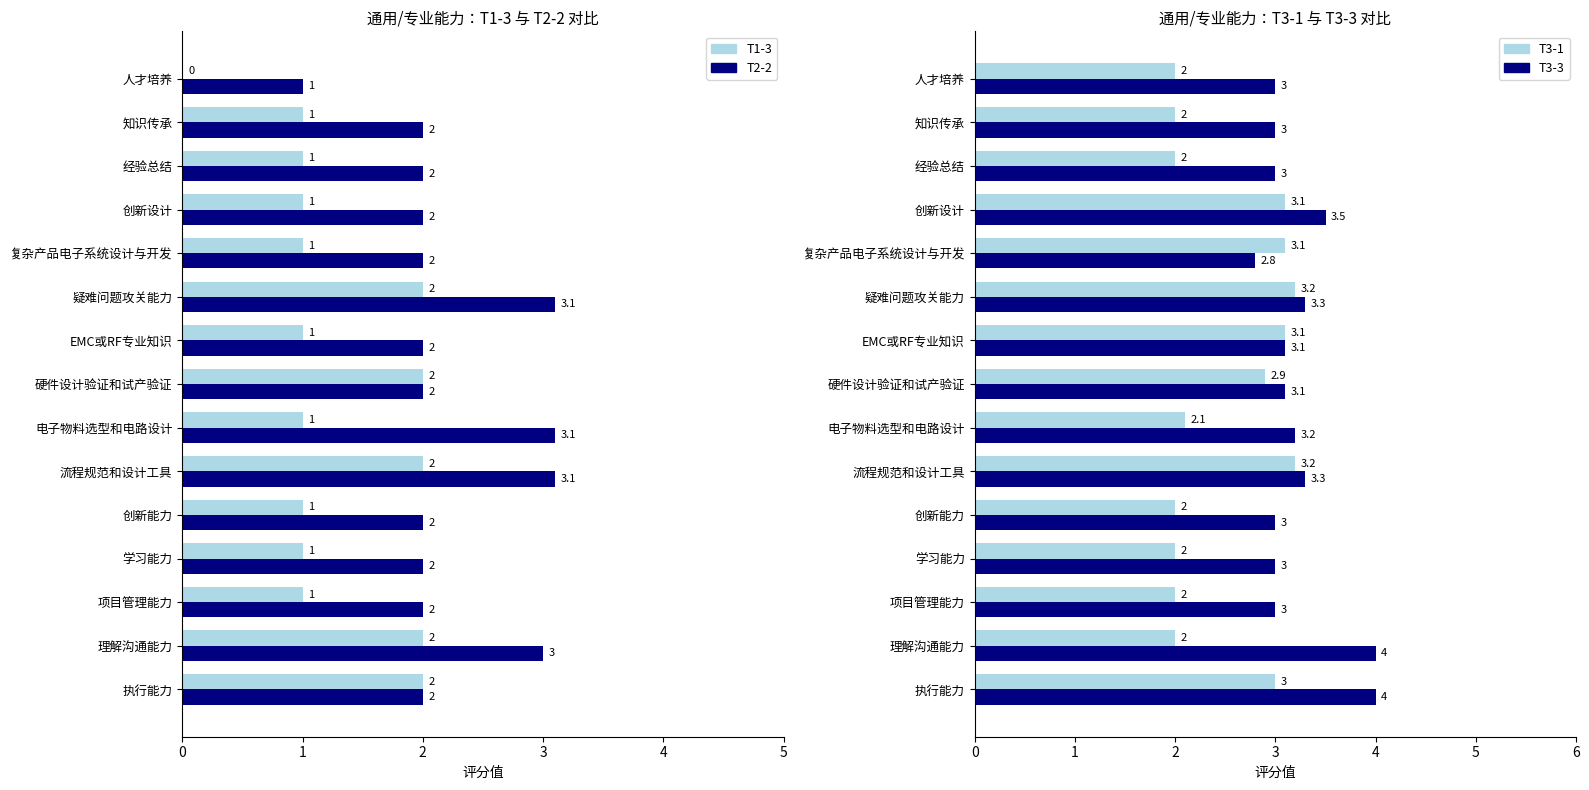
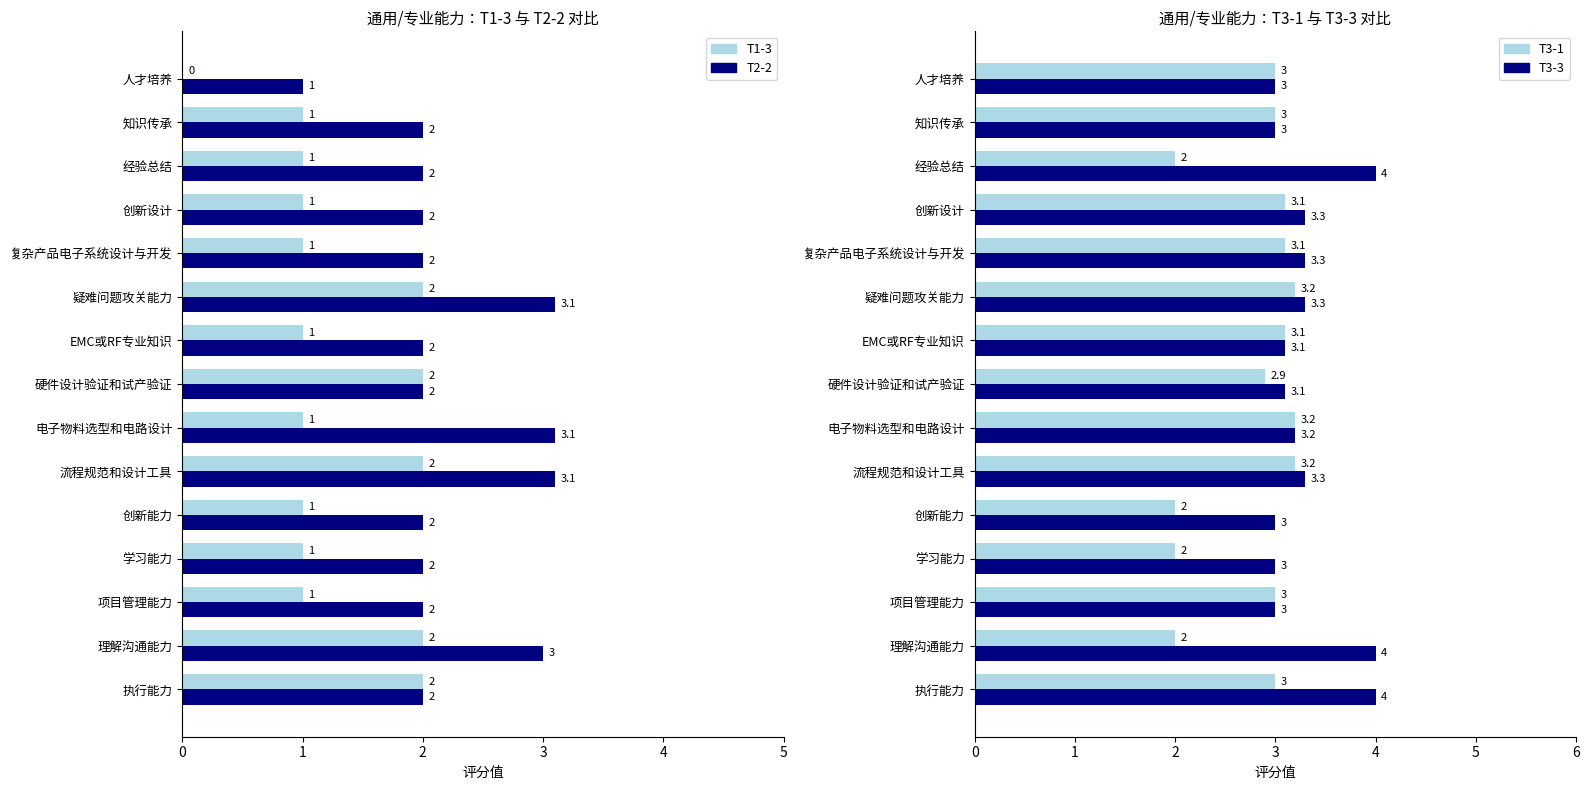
  {
    "通用/专业能力：T3-1 与 T3-3 对比": {
      "T3-1": {
-       "人才培养": 2,
-       "知识传承": 2,
+       "人才培养": 3,
+       "知识传承": 3,
        "经验总结": 2,
        "创新设计": 3.1,
        "复杂产品电子系统设计与开发": 3.1,
        "疑难问题攻关能力": 3.2,
        "EMC或RF专业知识": 3.1,
        "硬件设计验证和试产验证": 2.9,
-       "电子物料选型和电路设计": 2.1,
+       "电子物料选型和电路设计": 3.2,
        "流程规范和设计工具": 3.2,
        "创新能力": 2,
        "学习能力": 2,
-       "项目管理能力": 2,
+       "项目管理能力": 3,
        "理解沟通能力": 2,
        "执行能力": 3
      },
      "T3-3": {
        "人才培养": 3,
        "知识传承": 3,
-       "经验总结": 3,
-       "创新设计": 3.5,
-       "复杂产品电子系统设计与开发": 2.8,
+       "经验总结": 4,
+       "创新设计": 3.3,
+       "复杂产品电子系统设计与开发": 3.3,
        "疑难问题攻关能力": 3.3,
        "EMC或RF专业知识": 3.1,
        "硬件设计验证和试产验证": 3.1,
        "电子物料选型和电路设计": 3.2,
        "流程规范和设计工具": 3.3,
        "创新能力": 3,
        "学习能力": 3,
        "项目管理能力": 3,
        "理解沟通能力": 4,
        "执行能力": 4
      }
    }
  }
